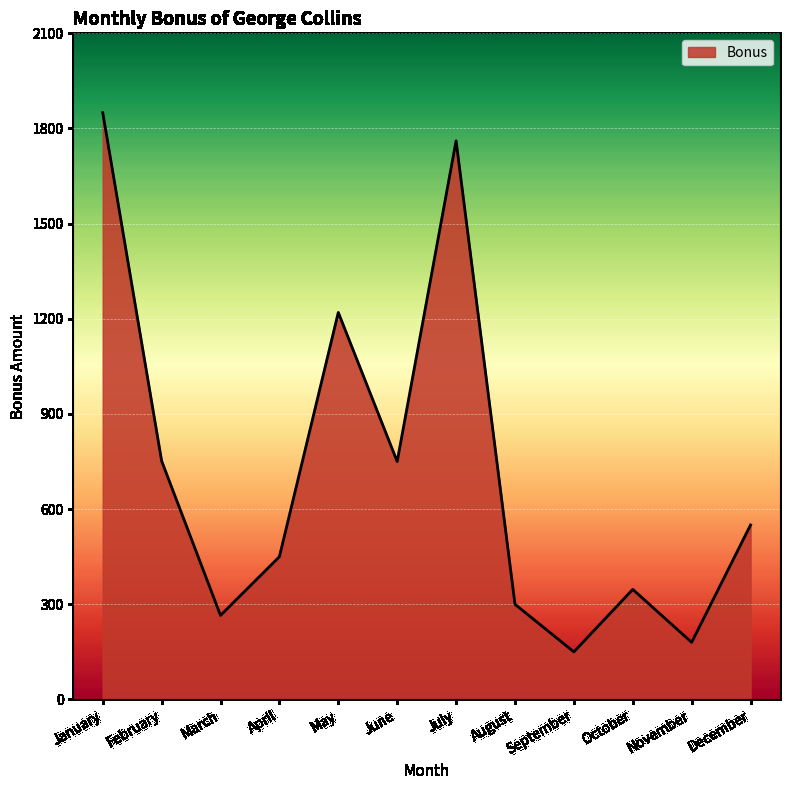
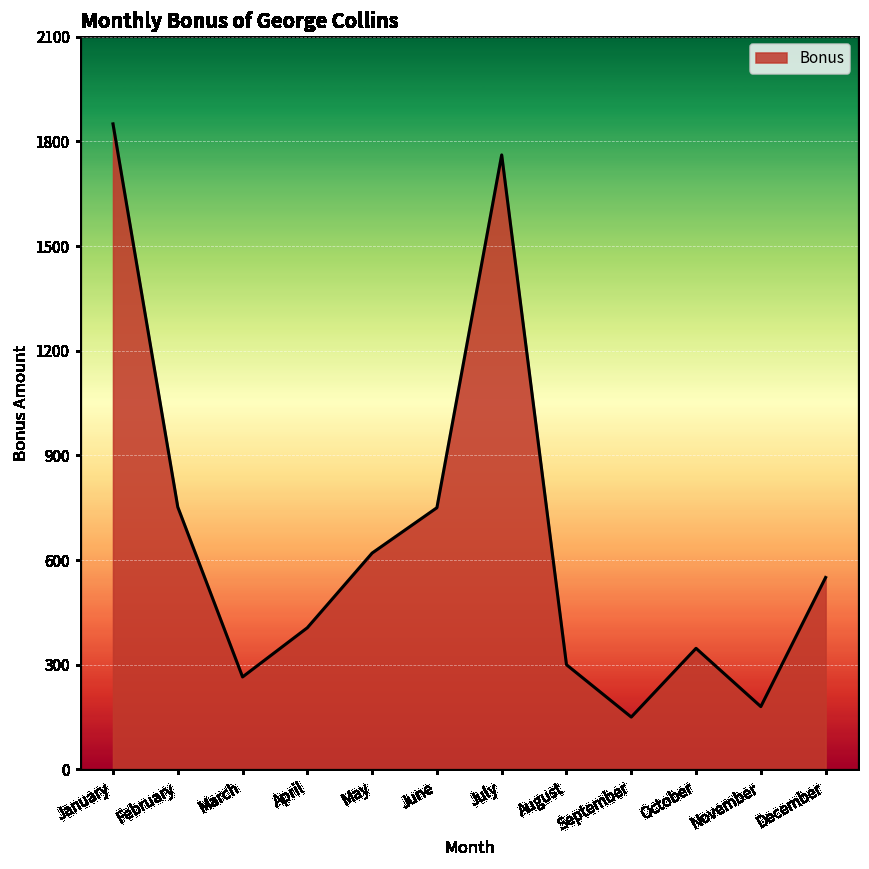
  {
    "January": 1850,
    "February": 750,
    "March": 270,
-   "April": 450,
-   "May": 1220,
+   "April": 410,
+   "May": 620,
    "June": 750,
    "July": 1760,
    "August": 300,
    "September": 150,
    "October": 350,
    "November": 180,
    "December": 550
  }
